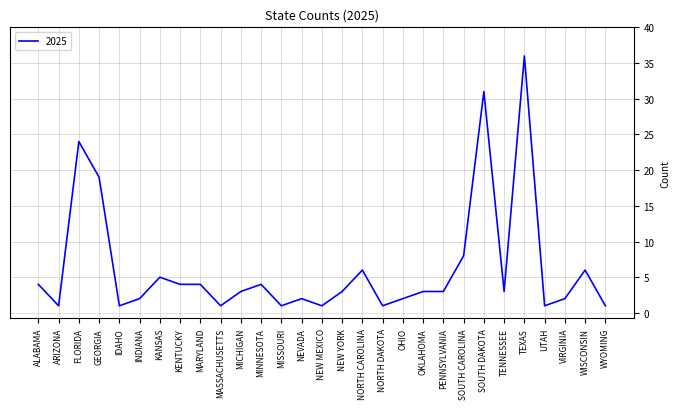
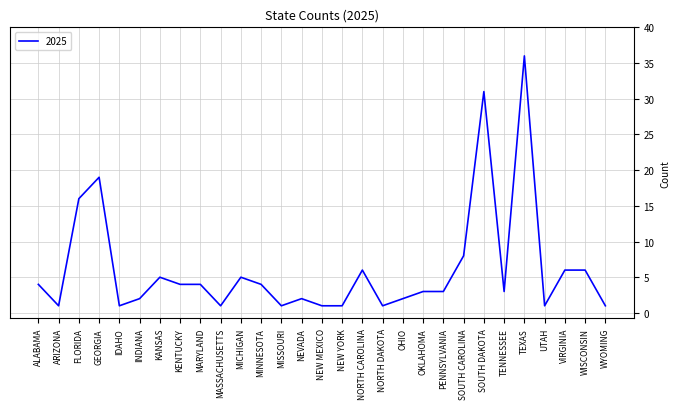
  {
    "ALABAMA": 4,
    "ARIZONA": 1,
-   "FLORIDA": 24,
+   "FLORIDA": 16,
    "GEORGIA": 19,
    "IDAHO": 1,
    "INDIANA": 2,
    "KANSAS": 5,
    "KENTUCKY": 4,
    "MARYLAND": 4,
    "MASSACHUSETTS": 1,
-   "MICHIGAN": 3,
+   "MICHIGAN": 5,
    "MINNESOTA": 4,
    "MISSOURI": 1,
    "NEVADA": 2,
    "NEW MEXICO": 1,
-   "NEW YORK": 3,
+   "NEW YORK": 1,
    "NORTH CAROLINA": 6,
    "NORTH DAKOTA": 1,
    "OHIO": 2,
    "OKLAHOMA": 3,
    "PENNSYLVANIA": 3,
    "SOUTH CAROLINA": 8,
    "SOUTH DAKOTA": 31,
    "TENNESSEE": 3,
    "TEXAS": 36,
    "UTAH": 1,
-   "VIRGINIA": 2,
+   "VIRGINIA": 6,
    "WISCONSIN": 6,
    "WYOMING": 1
  }
